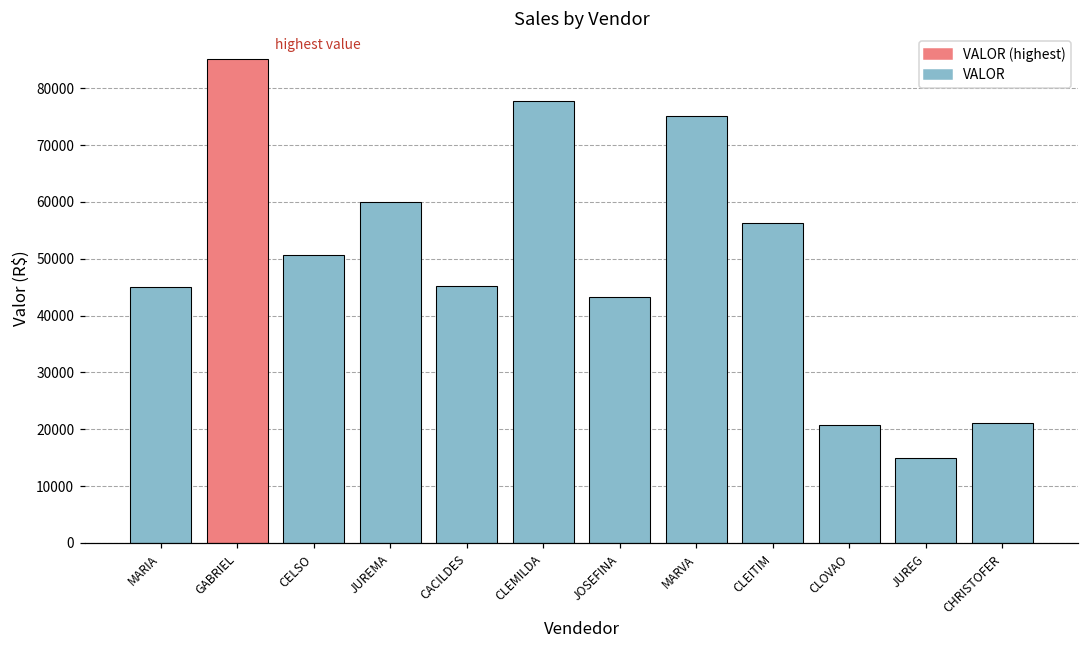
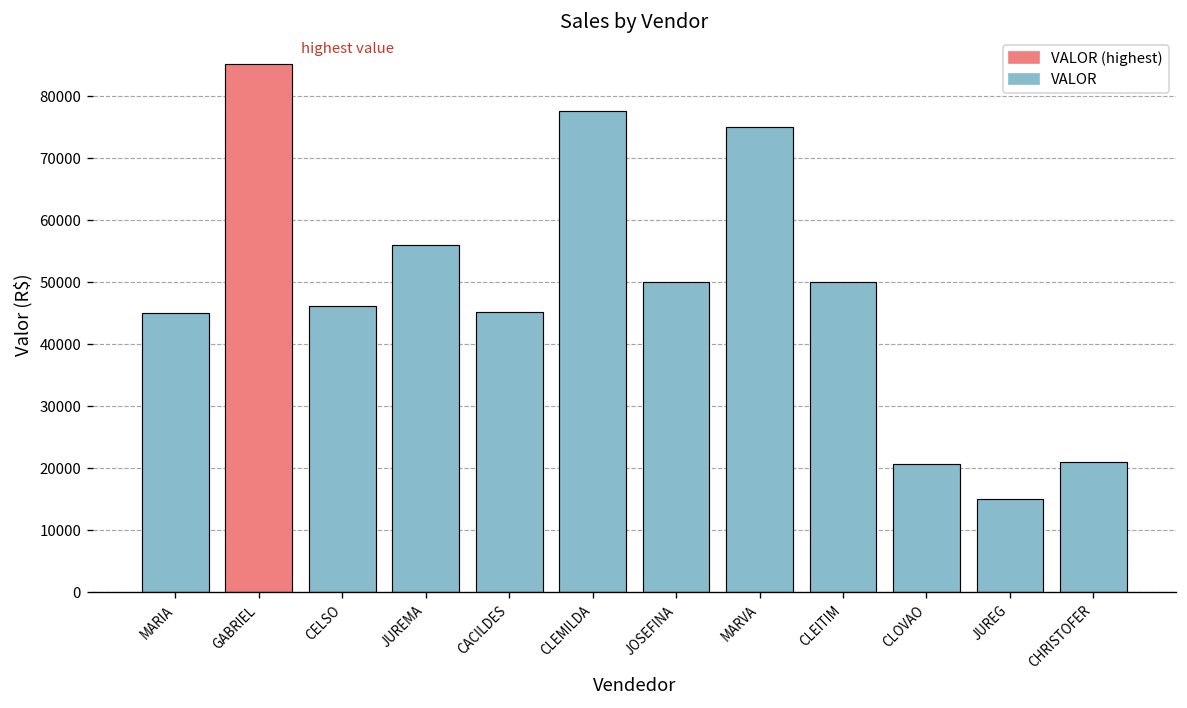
  {
    "MARIA": 45000,
    "GABRIEL": 85000,
-   "CELSO": 51000,
-   "JUREMA": 60000,
+   "CELSO": 46000,
+   "JUREMA": 56000,
    "CACILDES": 45000,
    "CLEMILDA": 78000,
-   "JOSEFINA": 43000,
+   "JOSEFINA": 50000,
    "MARVA": 75000,
-   "CLEITIM": 56000,
+   "CLEITIM": 50000,
    "CLOVAO": 21000,
    "JUREG": 15000,
    "CHRISTOFER": 21000
  }
